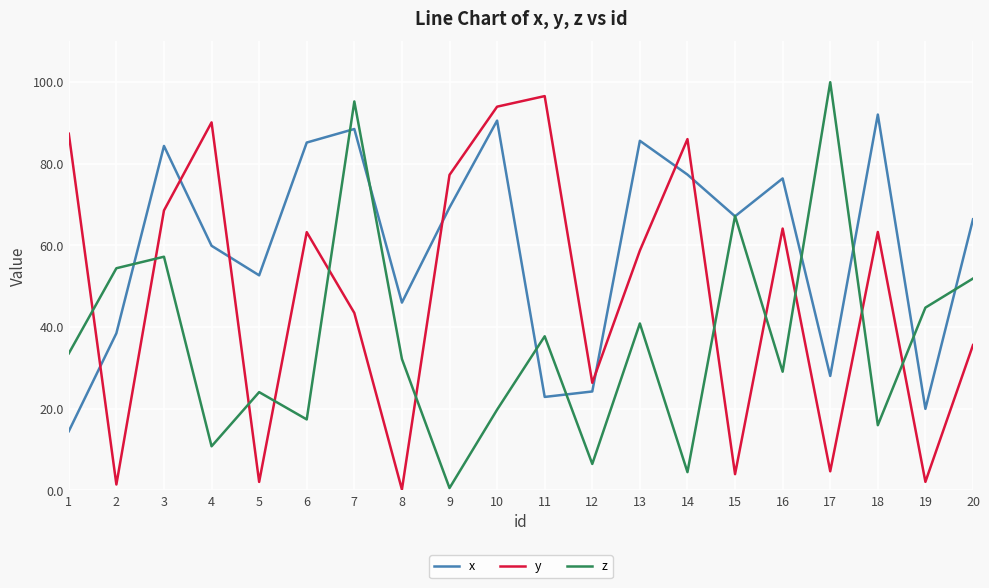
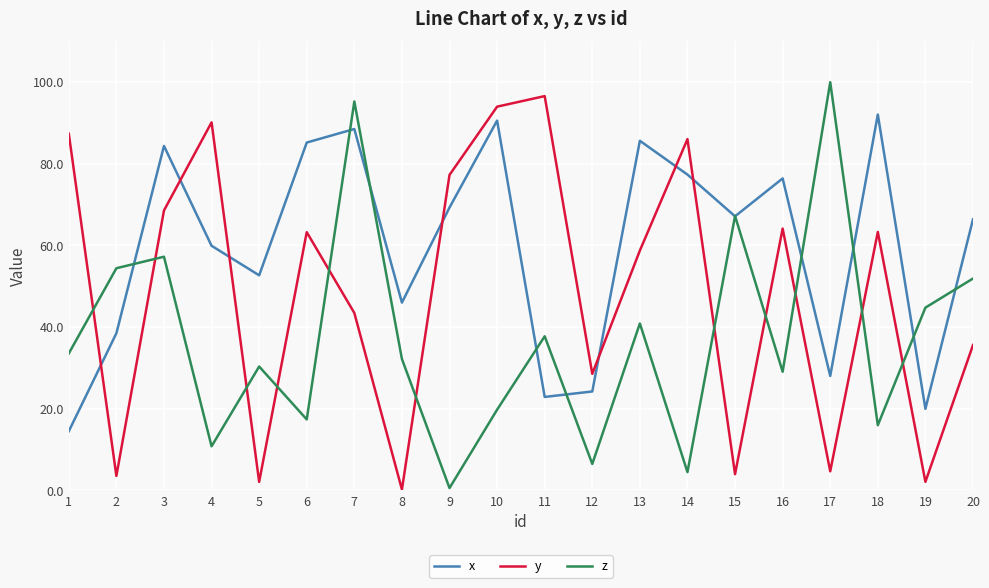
  {
    "x": {
      "1": 14,
      "2": 38,
      "3": 84,
      "4": 60,
      "5": 53,
      "6": 85,
      "7": 89,
      "8": 46,
      "9": 69,
      "10": 91,
      "11": 23,
      "12": 24,
      "13": 86,
      "14": 77,
      "16": 76,
      "17": 28,
      "18": 92,
      "19": 20,
      "20": 66
    },
    "y": {
      "1": 87,
-     "2": 1,
+     "2": 4,
      "3": 69,
      "4": 90,
      "5": 2,
      "6": 63,
      "7": 43,
      "8": 0,
      "9": 77,
      "10": 94,
      "11": 97,
-     "12": 26,
+     "12": 29,
      "13": 59,
      "14": 86,
      "15": 4,
      "16": 64,
      "17": 5,
      "18": 63,
      "19": 2,
      "20": 36
    },
    "z": {
      "1": 34,
      "2": 54,
      "3": 57,
      "4": 11,
-     "5": 24,
+     "5": 30,
      "6": 17,
      "7": 95,
      "8": 32,
      "9": 1,
      "10": 20,
      "11": 38,
      "12": 6,
      "13": 41,
      "14": 4,
      "16": 29,
      "17": 100,
      "18": 16,
      "19": 45,
      "20": 52
    }
  }
